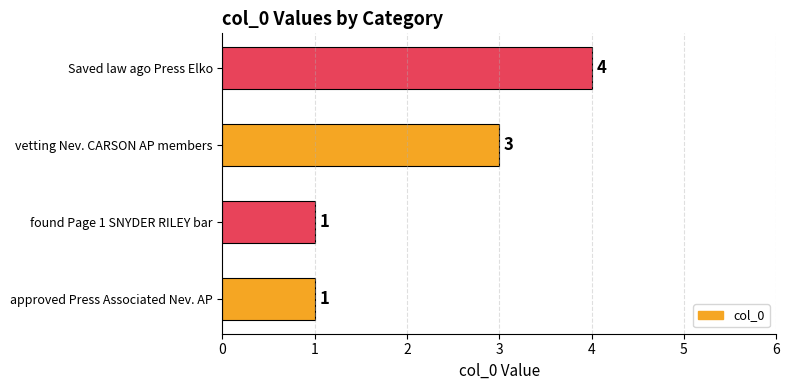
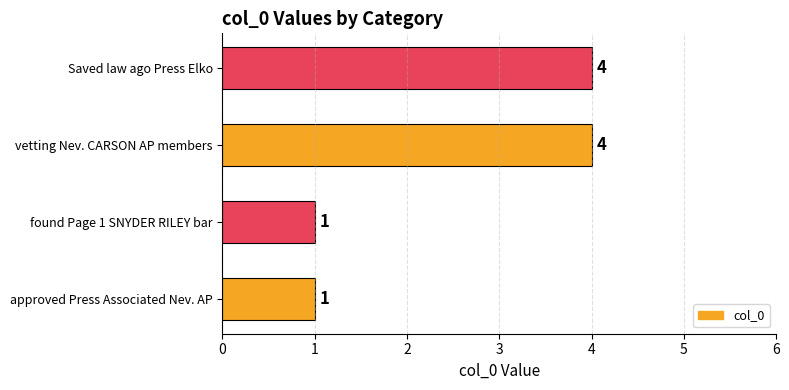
  {
    "Saved law ago Press Elko": 4,
-   "vetting Nev. CARSON AP members": 3,
+   "vetting Nev. CARSON AP members": 4,
    "found Page 1 SNYDER RILEY bar": 1,
    "approved Press Associated Nev. AP": 1
  }
